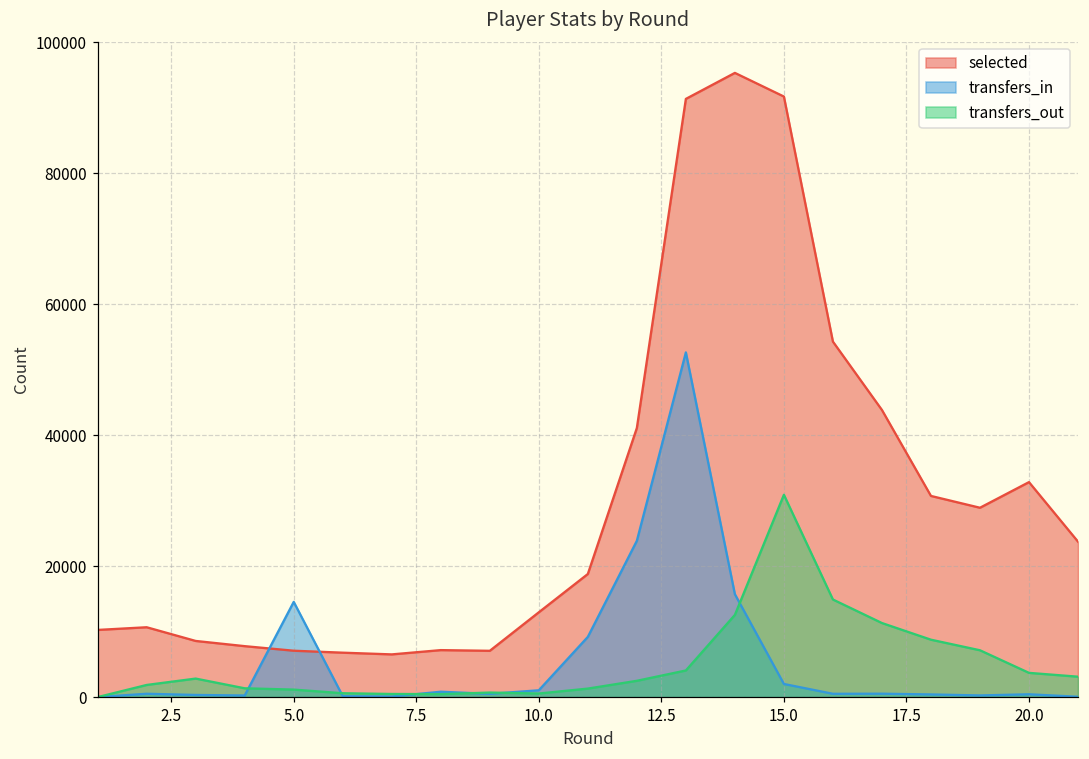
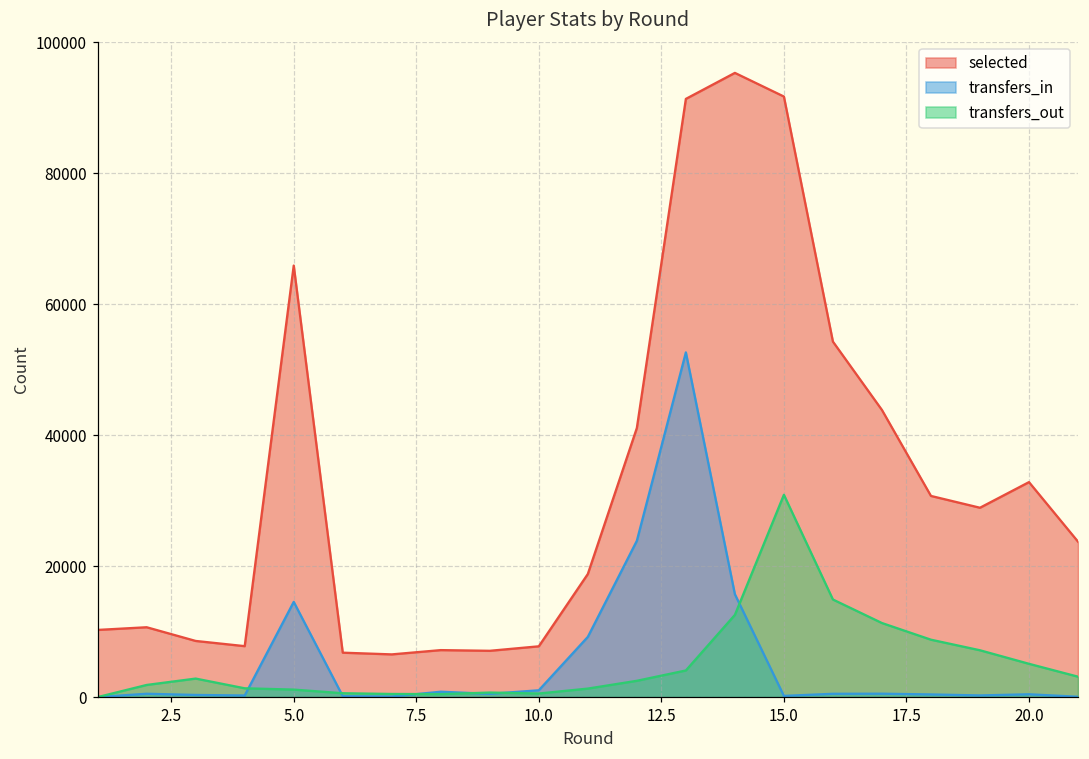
  {
    "selected": {
-     "5.0": 7000,
-     "10.0": 13000,
+     "5.0": 66000,
+     "10.0": 8000,
      "15.0": 92000,
      "20.0": 33000
    },
    "transfers_in": {
      "5.0": 15000,
      "10.0": 1000,
-     "15.0": 2000,
+     "15.0": 0,
      "20.0": 0
    },
    "transfers_out": {
      "5.0": 1000,
      "10.0": 1000,
      "15.0": 31000,
-     "20.0": 4000
+     "20.0": 5000
    }
  }
